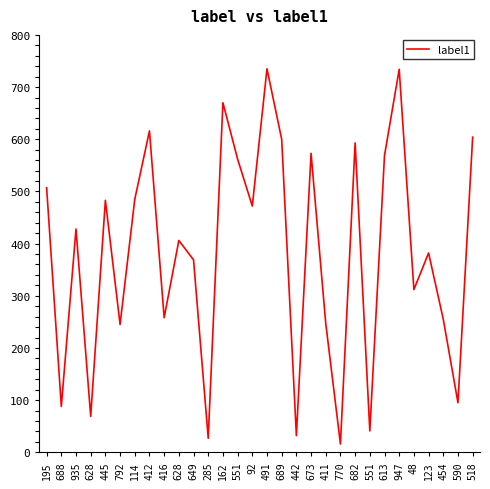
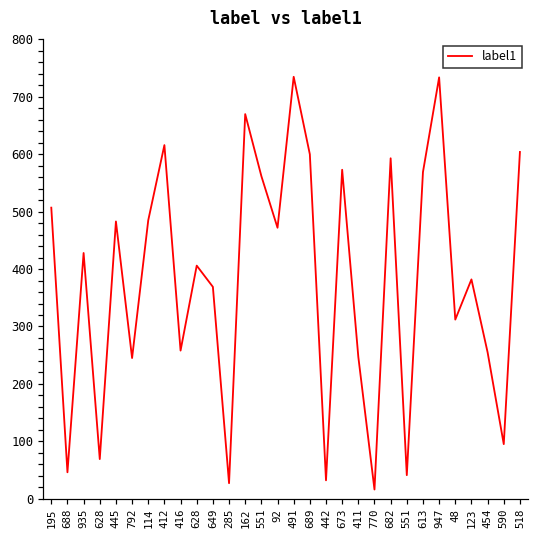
  {
    "195": 510,
-   "688": 90,
+   "688": 50,
    "935": 430,
    "445": 480,
    "792": 250,
    "114": 490,
    "412": 620,
    "416": 260,
    "649": 370,
    "285": 30,
    "162": 670,
    "92": 470,
    "491": 740,
    "689": 600,
    "442": 30,
    "673": 570,
    "411": 250,
    "770": 20,
    "682": 590,
    "613": 570,
    "947": 730,
    "48": 310,
    "123": 380,
    "454": 260,
    "590": 100,
    "518": 600
  }
